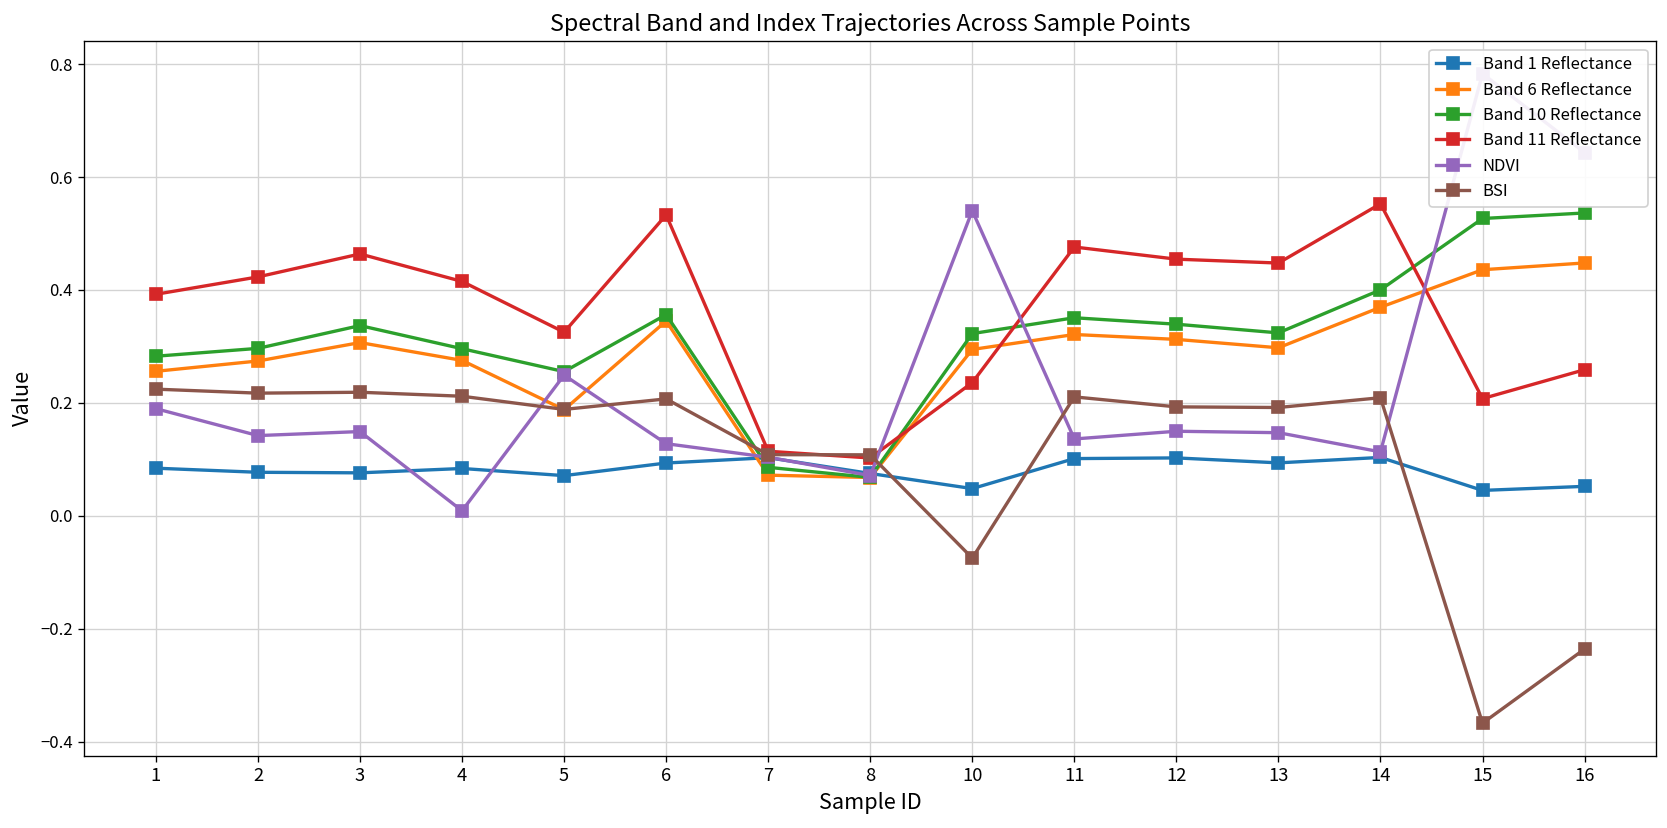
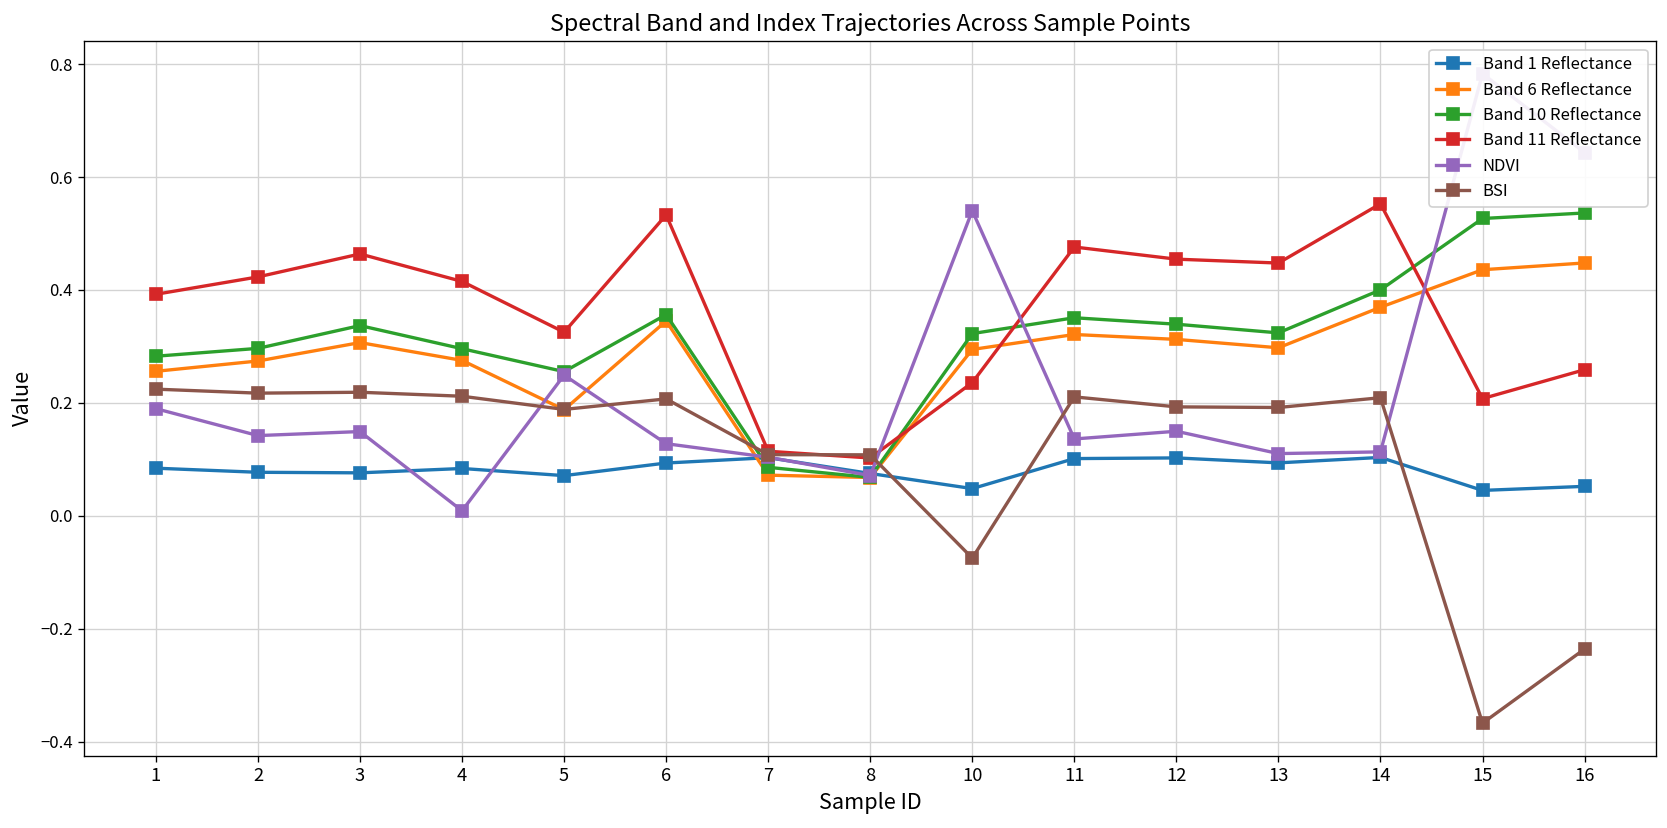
  {
    "Band 1 Reflectance": {
      "1": 0.08,
      "2": 0.08,
      "3": 0.08,
      "4": 0.08,
      "5": 0.07,
      "6": 0.09,
      "10": 0.05,
      "11": 0.10,
      "12": 0.10,
      "13": 0.09,
      "14": 0.10,
      "15": 0.04,
      "16": 0.05
    },
    "Band 6 Reflectance": {
      "1": 0.26,
      "2": 0.27,
      "3": 0.31,
      "4": 0.28,
      "6": 0.35,
      "7": 0.07,
      "10": 0.29,
      "11": 0.32,
      "12": 0.31,
      "13": 0.30,
      "14": 0.37,
      "15": 0.44,
      "16": 0.45
    },
    "Band 10 Reflectance": {
      "1": 0.28,
      "2": 0.30,
      "3": 0.34,
      "4": 0.30,
      "5": 0.26,
      "6": 0.36,
      "7": 0.09,
      "10": 0.32,
      "11": 0.35,
      "12": 0.34,
      "13": 0.32,
      "14": 0.40,
      "15": 0.53,
      "16": 0.54
    },
    "Band 11 Reflectance": {
      "1": 0.39,
      "2": 0.42,
      "3": 0.46,
      "4": 0.42,
      "5": 0.33,
      "6": 0.53,
      "7": 0.11,
      "8": 0.10,
      "10": 0.24,
      "11": 0.48,
      "12": 0.45,
      "13": 0.45,
      "14": 0.55,
      "15": 0.21,
      "16": 0.26
    },
    "NDVI": {
      "1": 0.19,
      "2": 0.14,
      "3": 0.15,
      "4": 0.01,
      "5": 0.25,
      "6": 0.13,
      "10": 0.54,
      "11": 0.14,
      "12": 0.15,
-     "13": 0.15,
+     "13": 0.11,
      "14": 0.11
    },
    "BSI": {
      "1": 0.22,
      "2": 0.22,
      "3": 0.22,
      "4": 0.21,
      "6": 0.21,
      "8": 0.11,
      "10": -0.08,
      "11": 0.21,
      "12": 0.19,
      "13": 0.19,
      "14": 0.21,
      "15": -0.37,
      "16": -0.24
    }
  }
